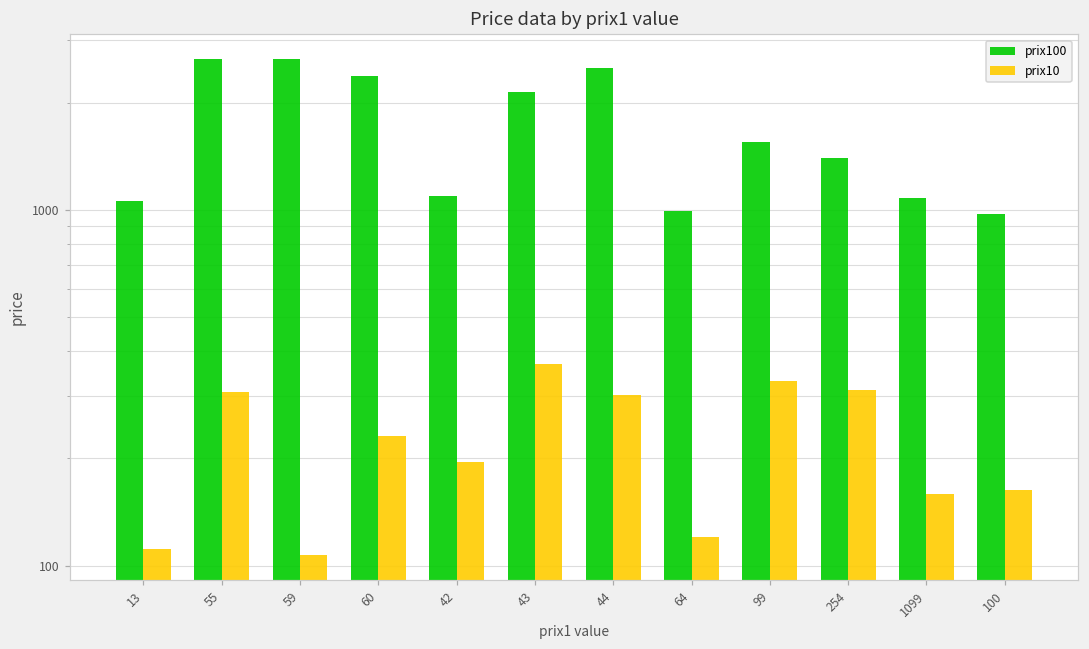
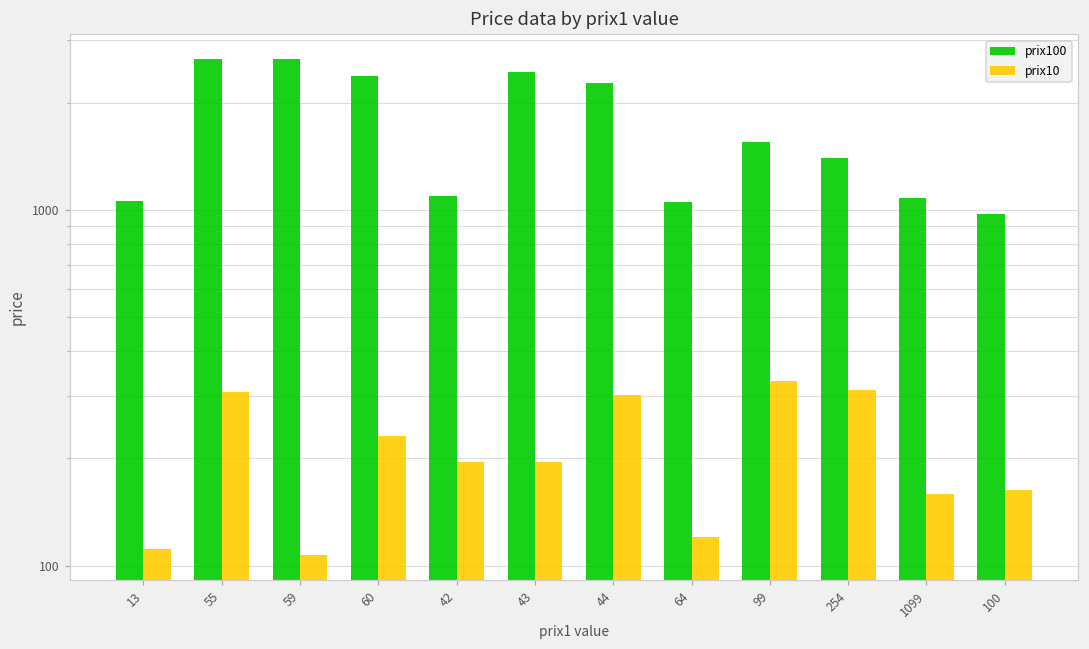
  {
    "prix100": {
      "13": 1060,
      "55": 2600,
      "59": 2700,
      "60": 2400,
      "42": 1090,
-     "43": 2100,
-     "44": 2500,
-     "64": 990,
+     "43": 2400,
+     "44": 2300,
+     "64": 1050,
      "99": 1600,
      "254": 1400,
      "1099": 1080,
      "100": 970
    },
    "prix10": {
      "13": 111,
      "55": 310,
      "59": 107,
      "60": 230,
      "42": 200,
-     "43": 370,
+     "43": 200,
      "44": 300,
      "64": 120,
      "99": 330,
      "254": 310,
      "1099": 160,
      "100": 160
    }
  }
